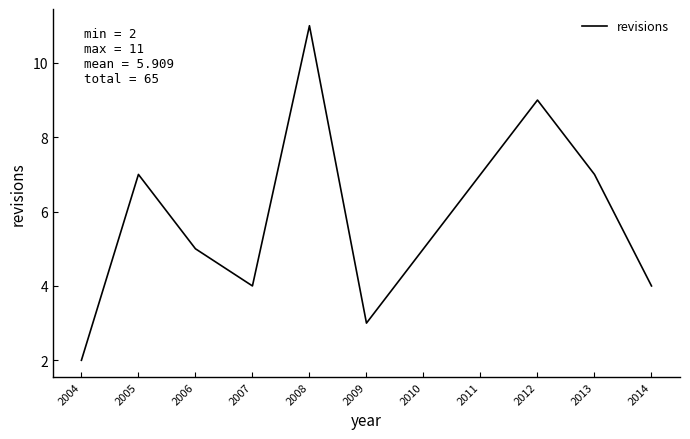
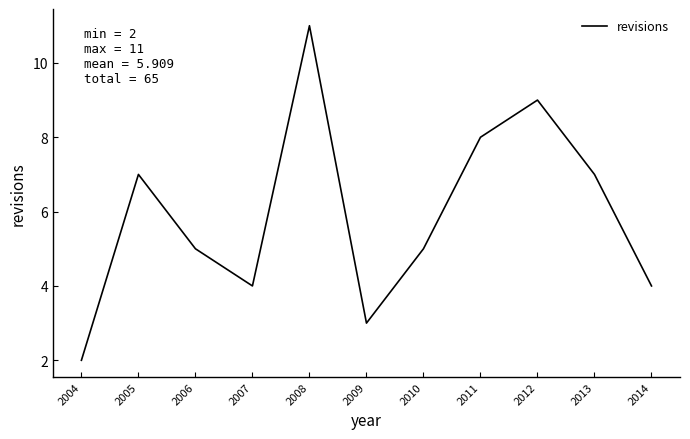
  {
    "2004": 2,
    "2005": 7,
    "2006": 5,
    "2007": 4,
    "2008": 11,
    "2009": 3,
    "2010": 5,
-   "2011": 7,
+   "2011": 8,
    "2012": 9,
    "2013": 7,
    "2014": 4
  }
